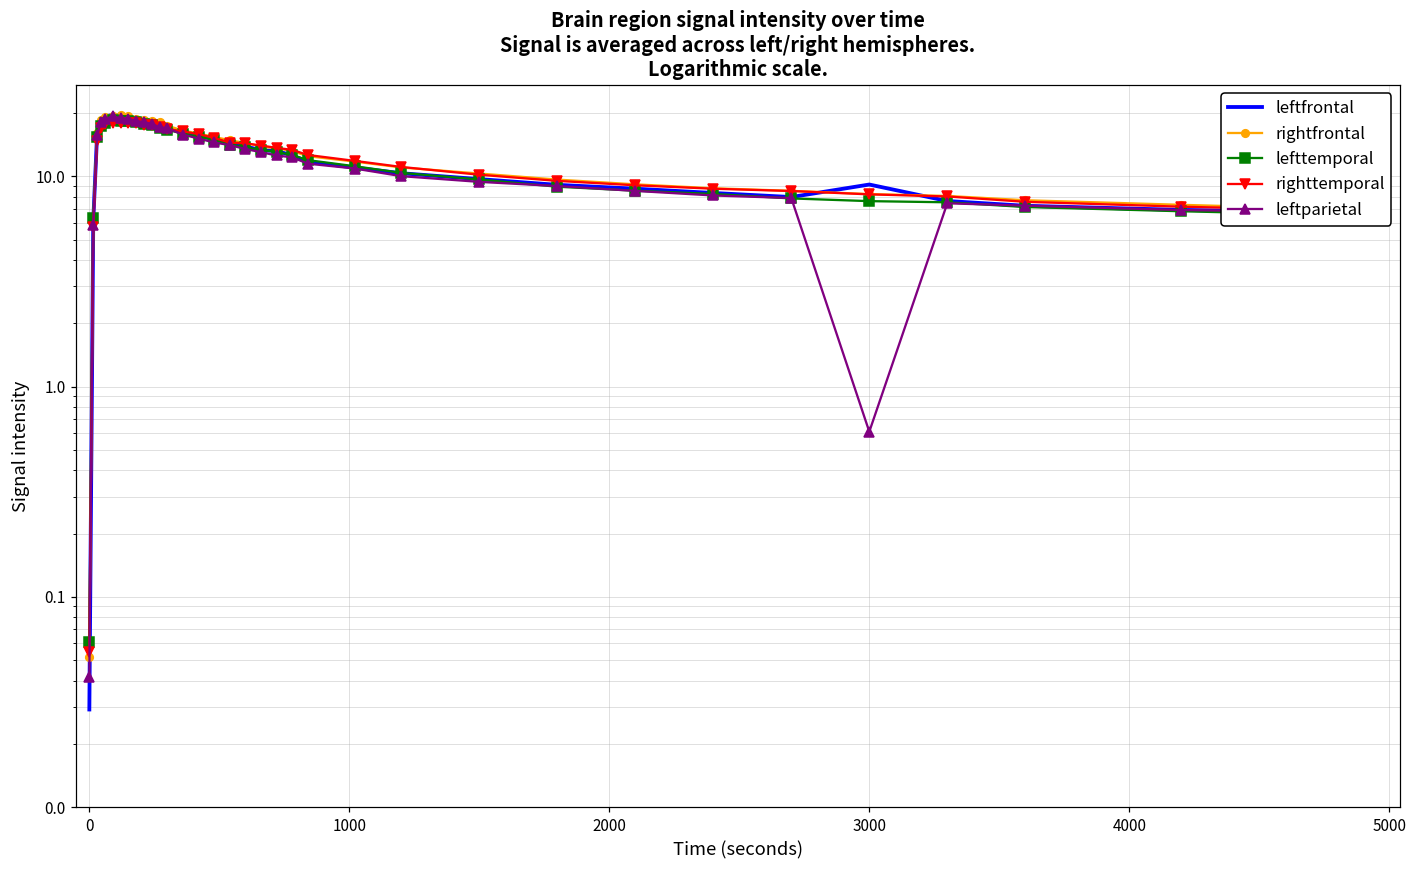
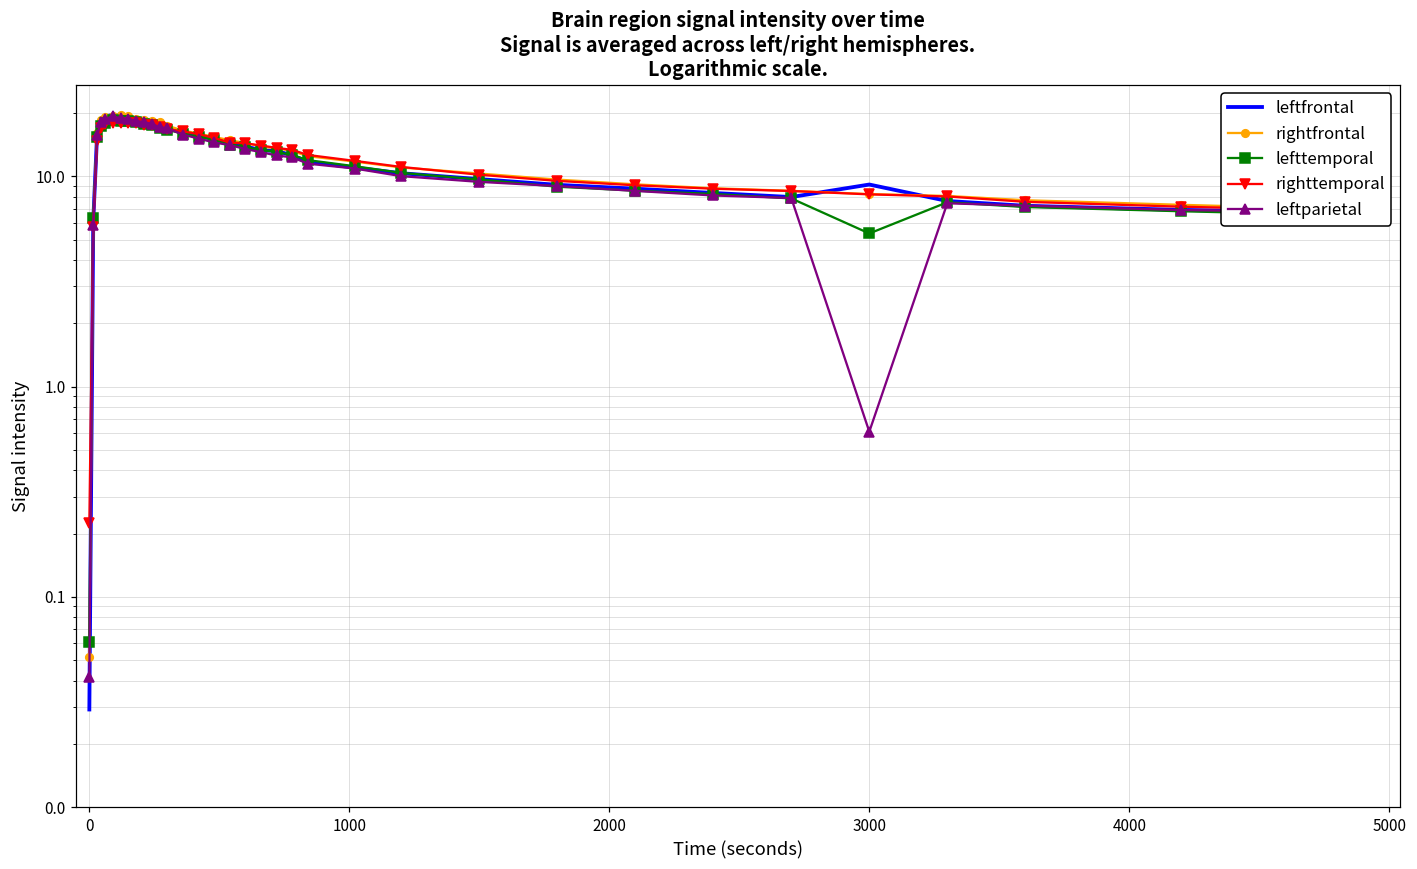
  {
    "leftfrontal": {
      "0": 0.029,
      "3000": 9
    },
    "rightfrontal": {
      "0": 0.052
    },
    "lefttemporal": {
      "0": 0.061,
-     "3000": 7.6
+     "3000": 5.4
    },
    "righttemporal": {
-     "0": 0.054
+     "0": 0.23
    },
    "leftparietal": {
      "0": 0.041,
      "3000": 0.61
    }
  }
